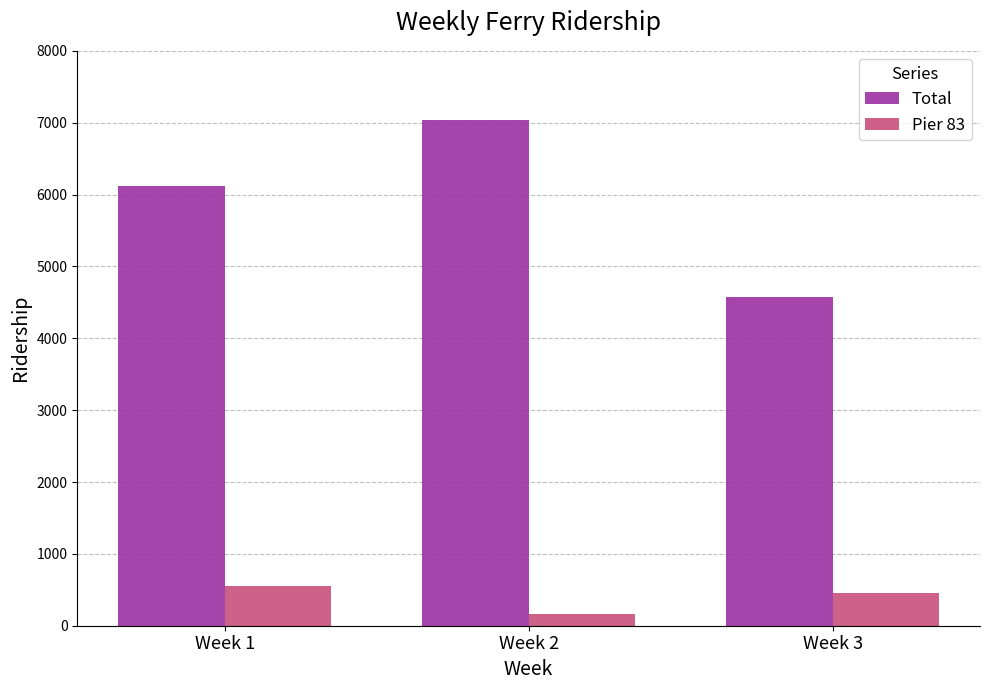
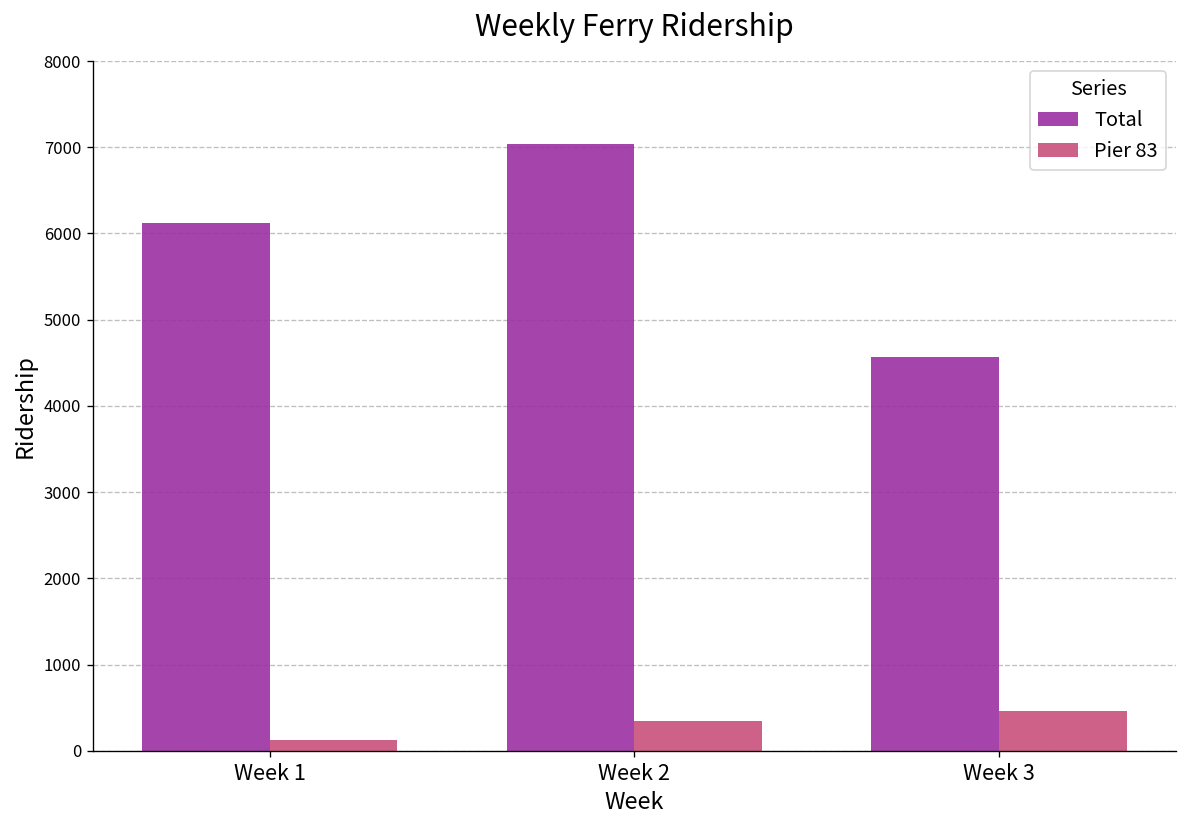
  {
    "Total": {
      "Week 1": 6100,
      "Week 2": 7000,
      "Week 3": 4600
    },
    "Pier 83": {
-     "Week 1": 600,
-     "Week 2": 200,
+     "Week 1": 100,
+     "Week 2": 300,
      "Week 3": 500
    }
  }
